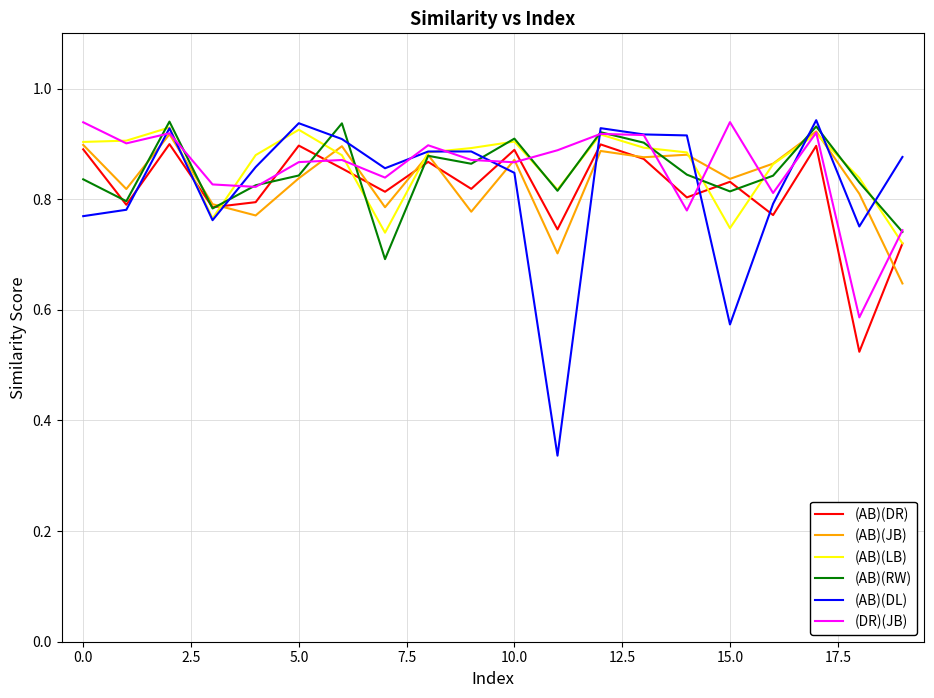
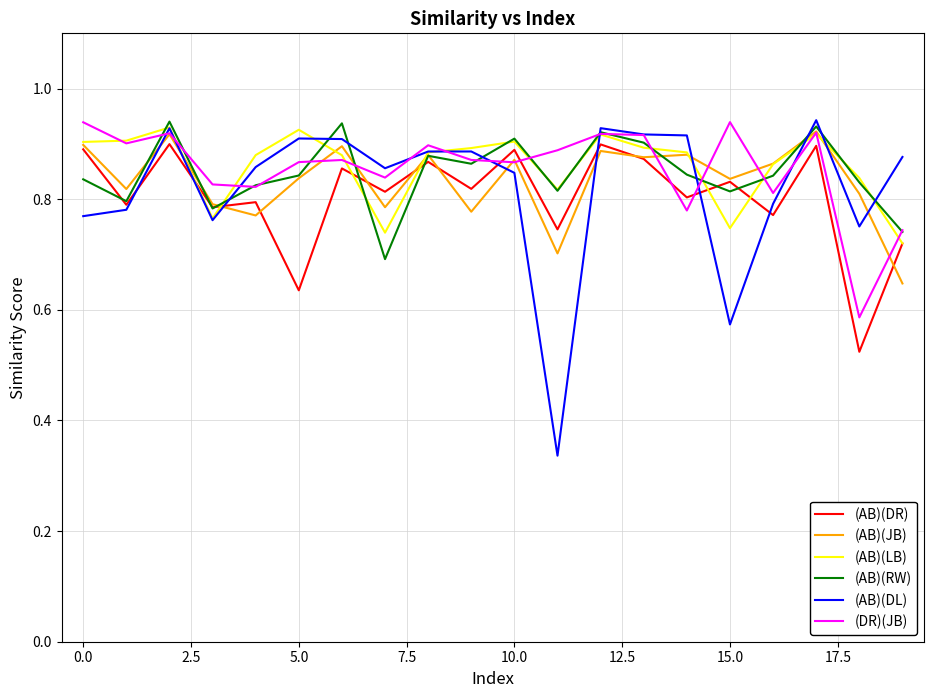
  {
    "(AB)(DR)": {
      "0.0": 0.89,
-     "5.0": 0.90,
+     "5.0": 0.64,
      "10.0": 0.89,
      "15.0": 0.83
    },
    "(AB)(JB)": {
      "0.0": 0.90,
      "5.0": 0.84,
      "15.0": 0.84
    },
    "(AB)(LB)": {
      "0.0": 0.90,
      "5.0": 0.93,
      "10.0": 0.90,
      "15.0": 0.75
    },
    "(AB)(RW)": {
      "0.0": 0.84,
      "5.0": 0.84,
      "10.0": 0.91,
      "15.0": 0.81
    },
    "(AB)(DL)": {
      "0.0": 0.77,
-     "5.0": 0.94,
+     "5.0": 0.91,
      "10.0": 0.85,
      "15.0": 0.57
    },
    "(DR)(JB)": {
      "0.0": 0.94,
      "5.0": 0.87,
      "15.0": 0.94
    }
  }
